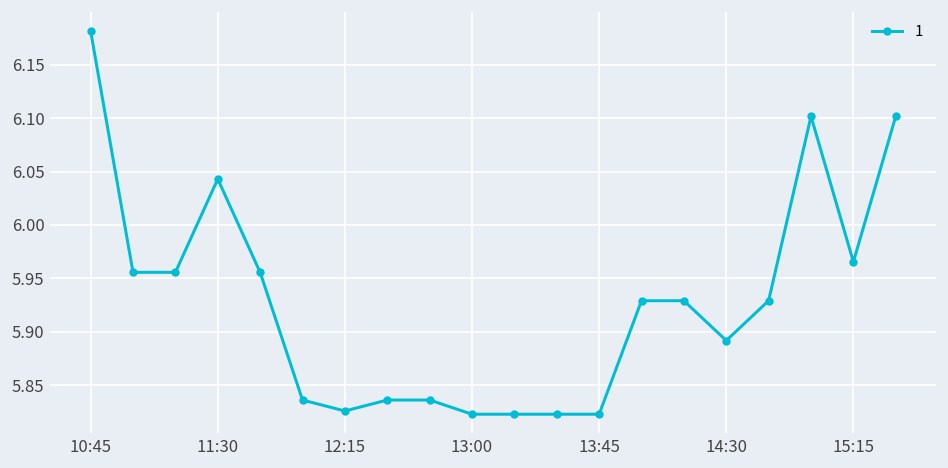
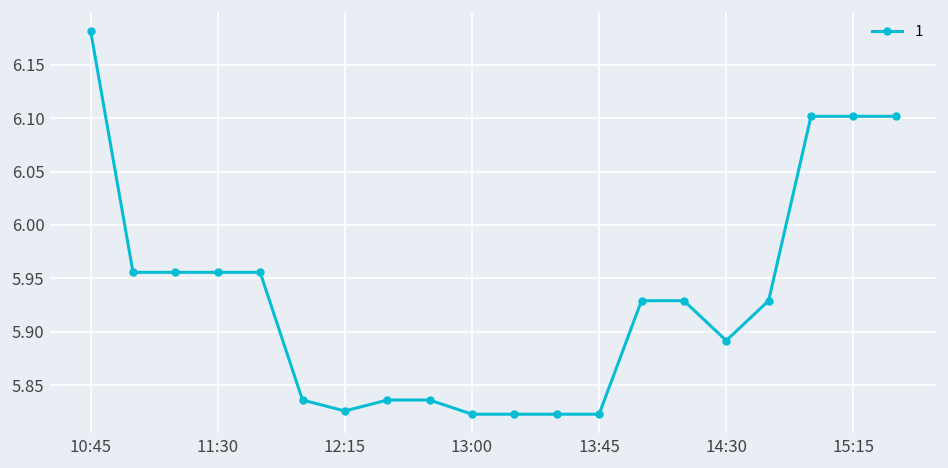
  {
    "10:45": 6.18,
-   "11:30": 6.04,
+   "11:30": 5.96,
    "12:15": 5.83,
    "13:00": 5.82,
    "13:45": 5.82,
    "14:30": 5.89,
-   "15:15": 5.97
+   "15:15": 6.10
  }
